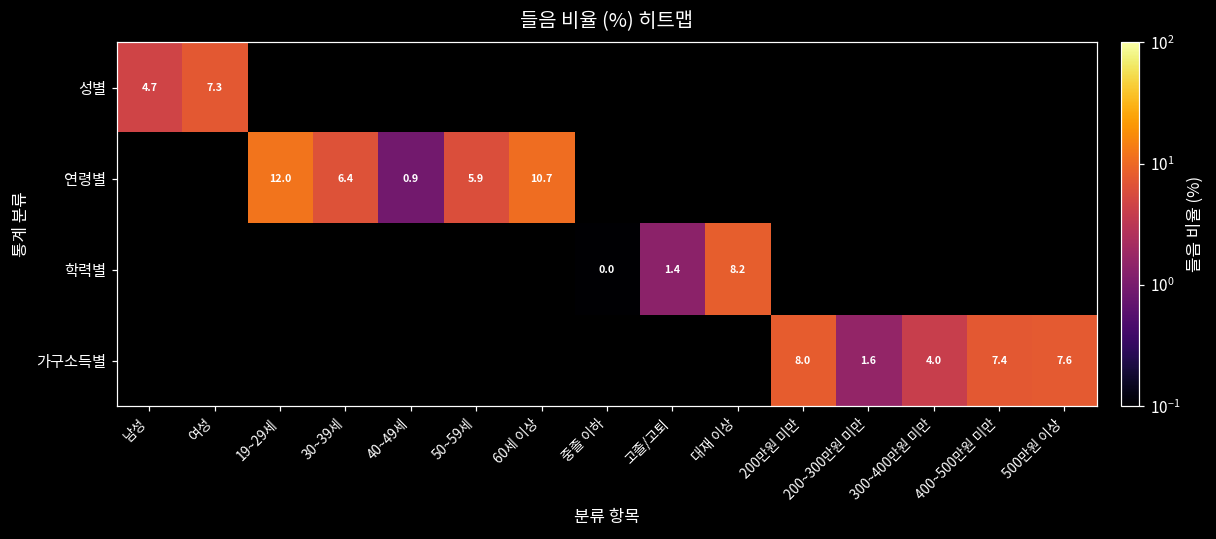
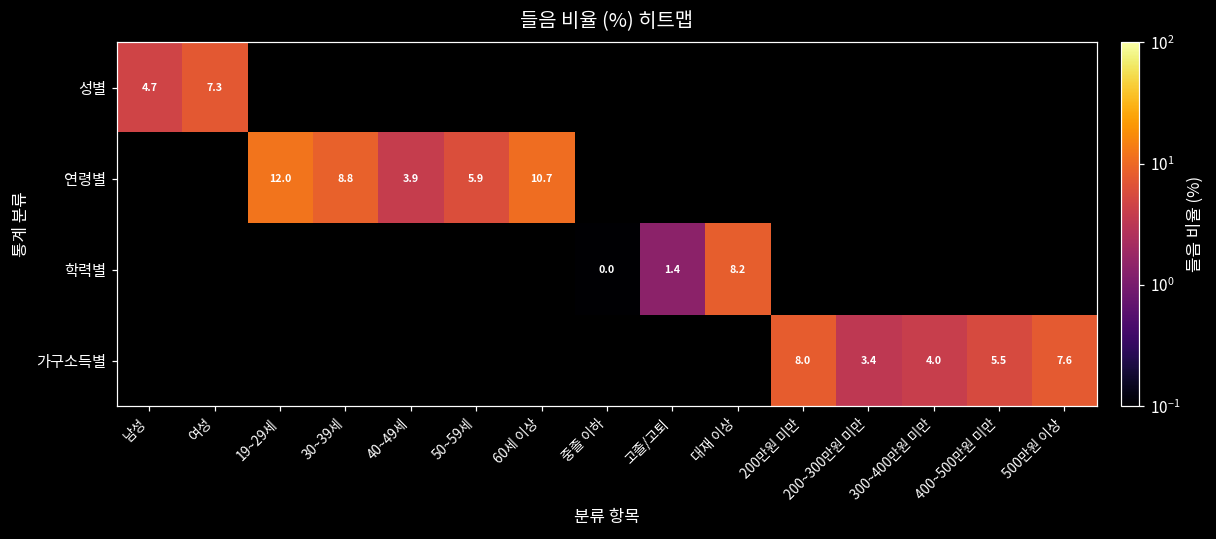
  {
    "성별": {
      "남성": 4.7,
      "여성": 7.3
    },
    "연령별": {
      "19~29세": 12.0,
-     "30~39세": 6.4,
-     "40~49세": 0.9,
+     "30~39세": 8.8,
+     "40~49세": 3.9,
      "50~59세": 5.9,
      "60세 이상": 10.7
    },
    "학력별": {
      "중졸 이하": 0.0,
      "고졸/고퇴": 1.4,
      "대재 이상": 8.2
    },
    "가구소득별": {
      "200만원 미만": 8.0,
-     "200~300만원 미만": 1.6,
+     "200~300만원 미만": 3.4,
      "300~400만원 미만": 4.0,
-     "400~500만원 미만": 7.4,
+     "400~500만원 미만": 5.5,
      "500만원 이상": 7.6
    }
  }
